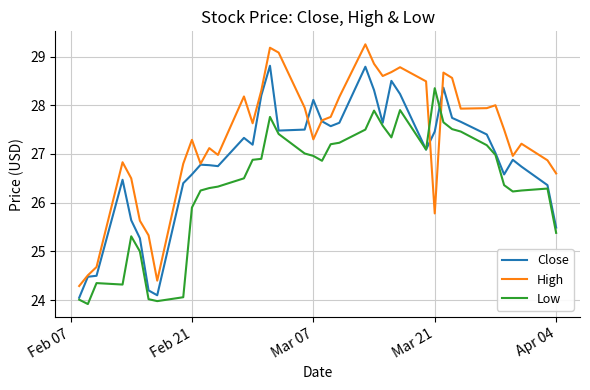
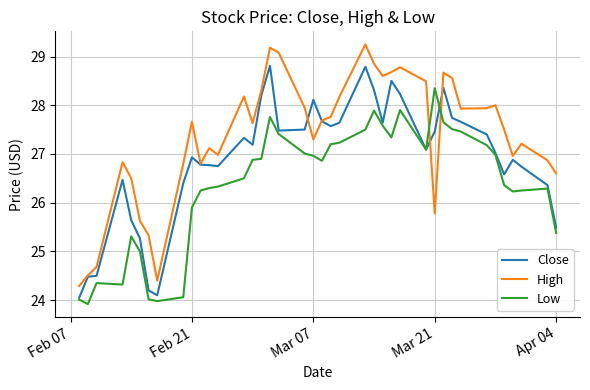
  {
    "Close": {
-     "Feb 21": 26.6,
+     "Feb 21": 26.9,
      "Mar 07": 28.1,
      "Mar 21": 27.5,
      "Apr 04": 25.5
    },
    "High": {
-     "Feb 21": 27.3,
+     "Feb 21": 27.7,
      "Mar 07": 27.3,
      "Mar 21": 25.8,
      "Apr 04": 26.6
    },
    "Low": {
      "Feb 21": 25.9,
      "Mar 07": 27.0,
      "Mar 21": 28.4,
      "Apr 04": 25.4
    }
  }
